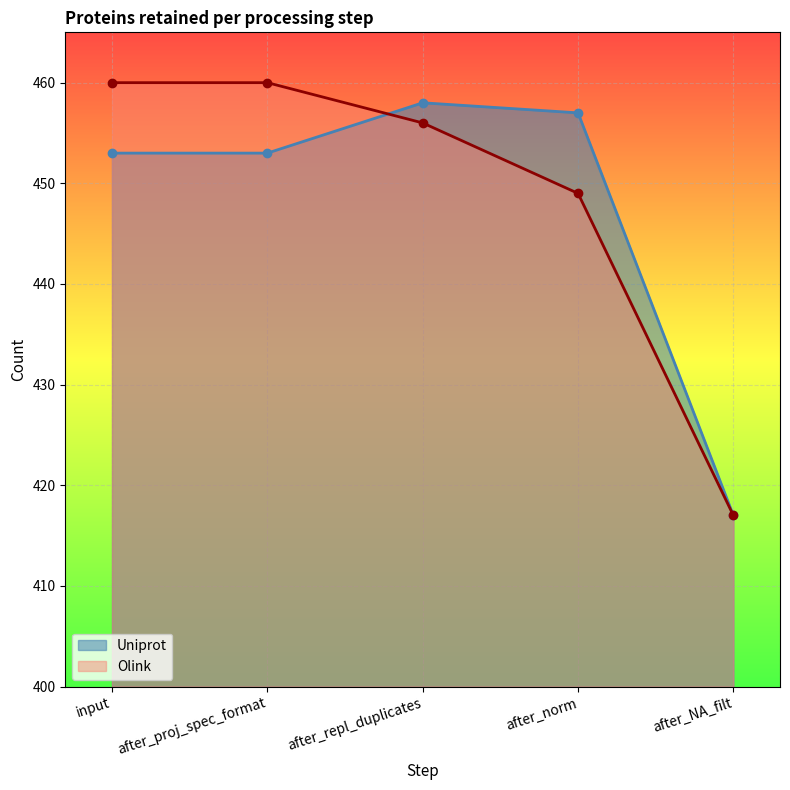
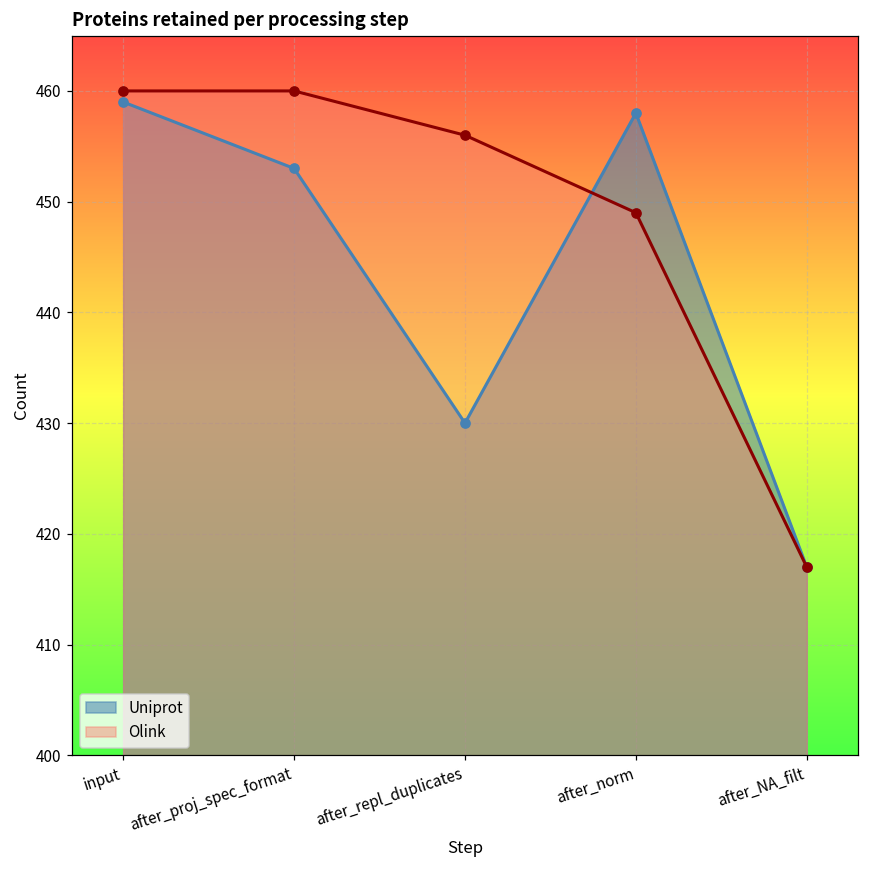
  {
    "Uniprot": {
-     "input": 453,
+     "input": 459,
      "after_proj_spec_format": 453,
-     "after_repl_duplicates": 458,
-     "after_norm": 457
+     "after_repl_duplicates": 430,
+     "after_norm": 458
    },
    "Olink": {
      "input": 460,
      "after_proj_spec_format": 460,
      "after_repl_duplicates": 456,
      "after_norm": 449
    }
  }
